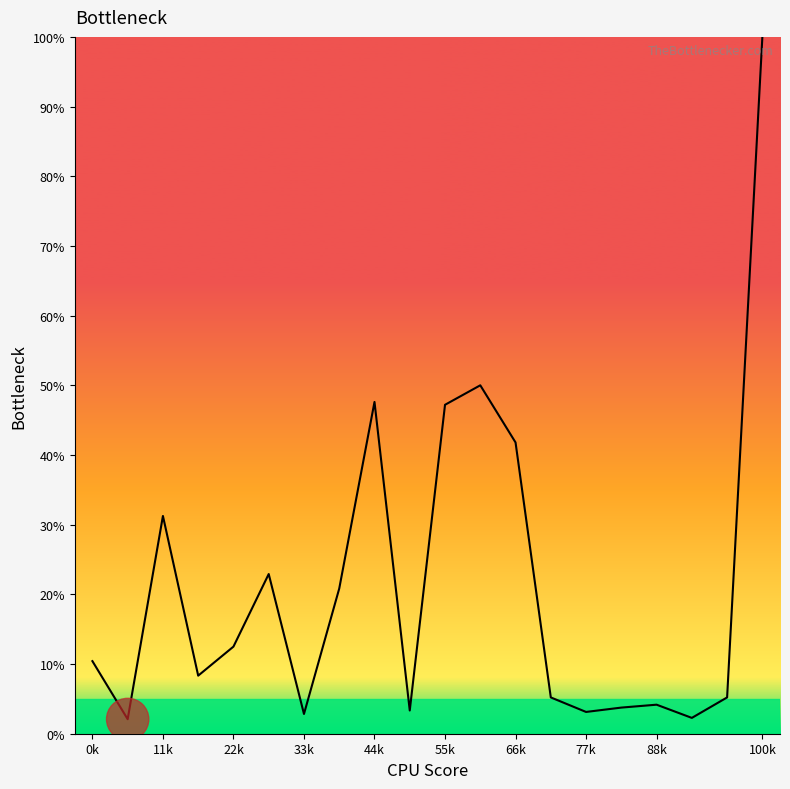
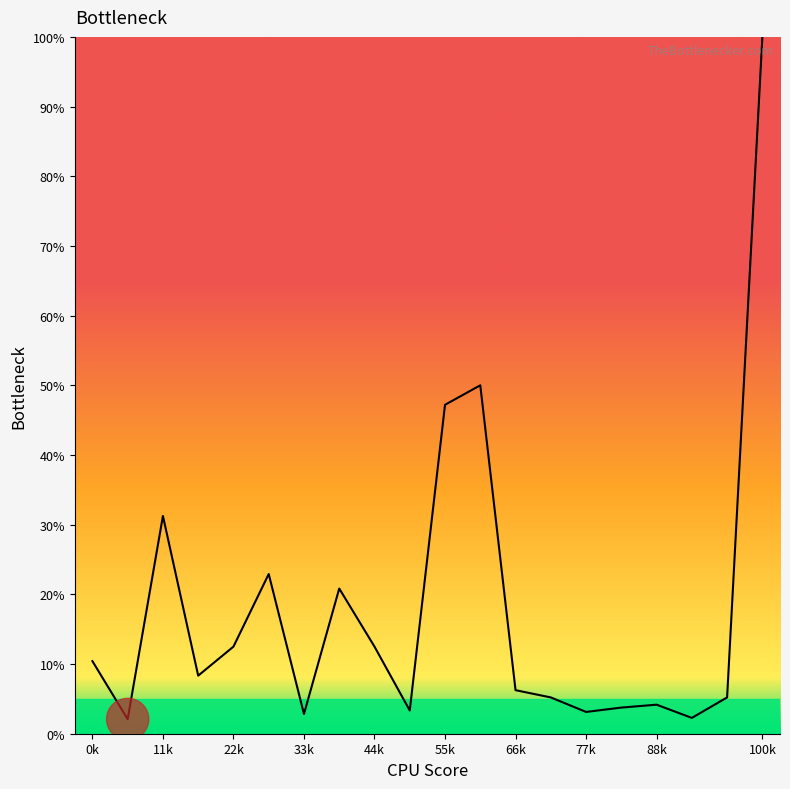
  {
    "0k": "10%",
    "11k": "31%",
    "22k": "13%",
-   "44k": "48%",
+   "44k": "13%",
    "55k": "47%",
-   "66k": "42%",
+   "66k": "6%",
    "100k": "100%"
  }
